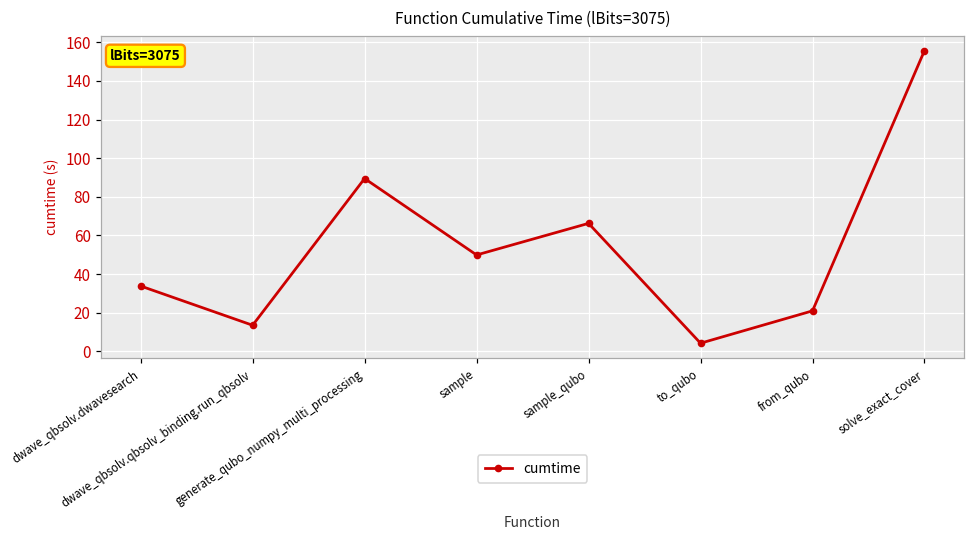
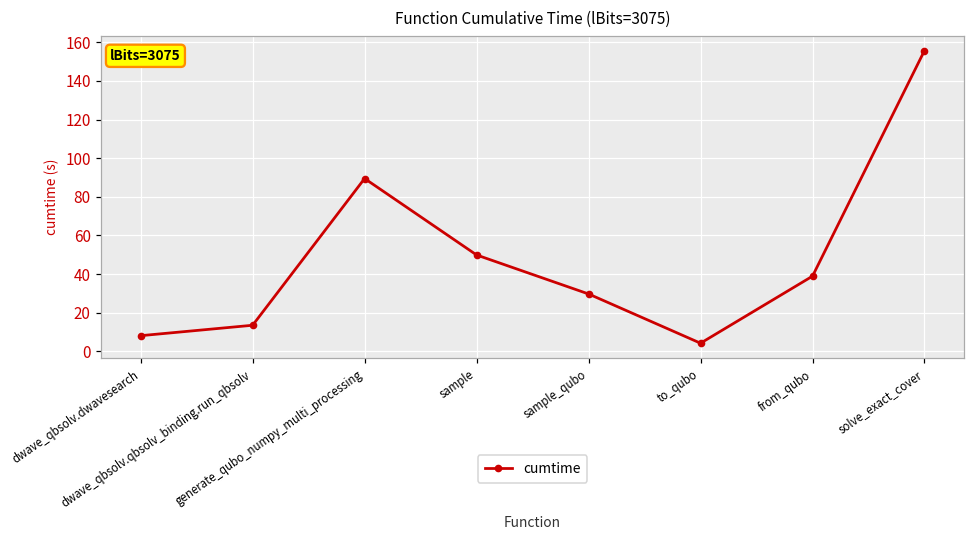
  {
-   "dwave_qbsolv.dwavesearch": 34,
+   "dwave_qbsolv.dwavesearch": 8,
    "dwave_qbsolv.qbsolv_binding.run_qbsolv": 13,
    "generate_qubo_numpy_multi_processing": 89,
    "sample": 50,
-   "sample_qubo": 66,
+   "sample_qubo": 30,
    "to_qubo": 4,
-   "from_qubo": 21,
+   "from_qubo": 39,
    "solve_exact_cover": 156
  }
